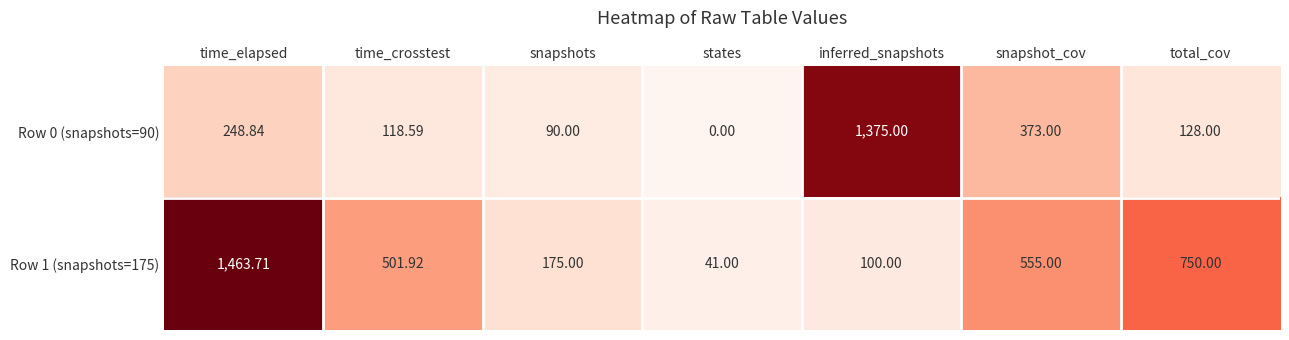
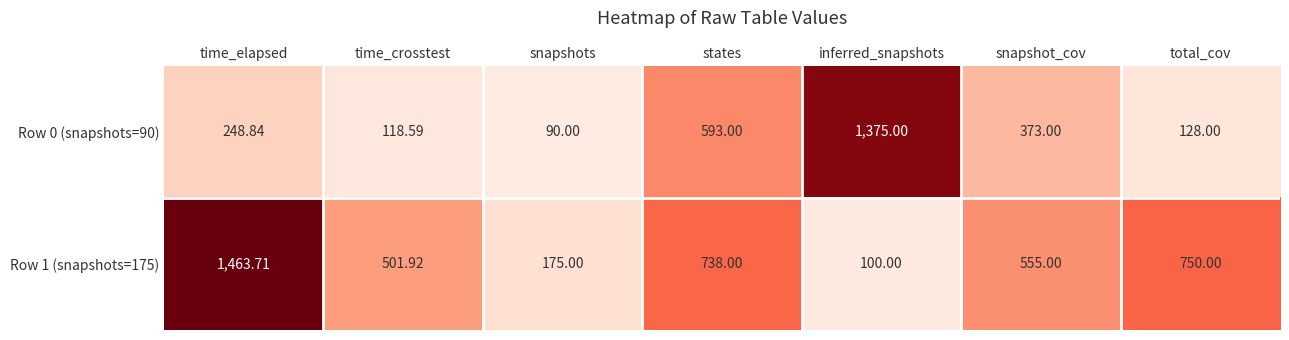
  {
    "Row 0 (snapshots=90)": {
      "time_elapsed": "248.84",
      "time_crosstest": "118.59",
      "snapshots": "90.00",
-     "states": "0.00",
+     "states": "593.00",
      "inferred_snapshots": "1,375.00",
      "snapshot_cov": "373.00",
      "total_cov": "128.00"
    },
    "Row 1 (snapshots=175)": {
      "time_elapsed": "1,463.71",
      "time_crosstest": "501.92",
      "snapshots": "175.00",
-     "states": "41.00",
+     "states": "738.00",
      "inferred_snapshots": "100.00",
      "snapshot_cov": "555.00",
      "total_cov": "750.00"
    }
  }
